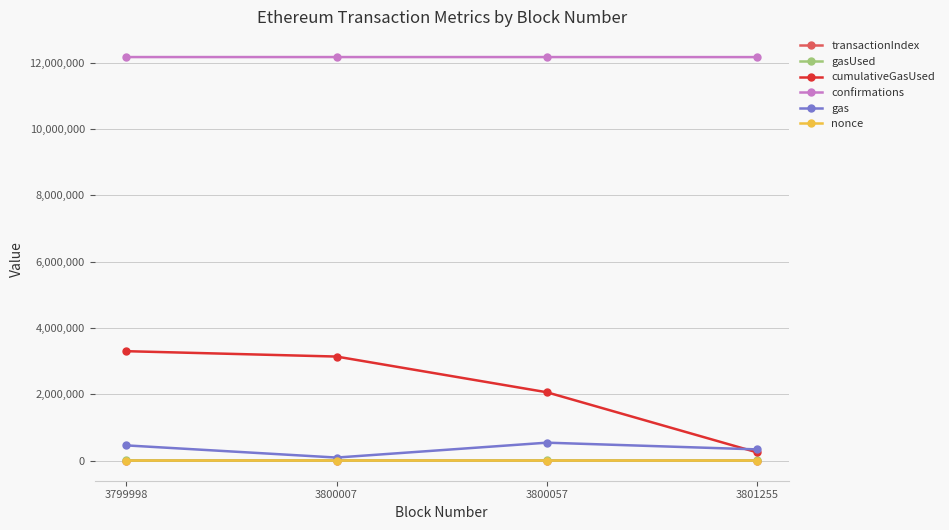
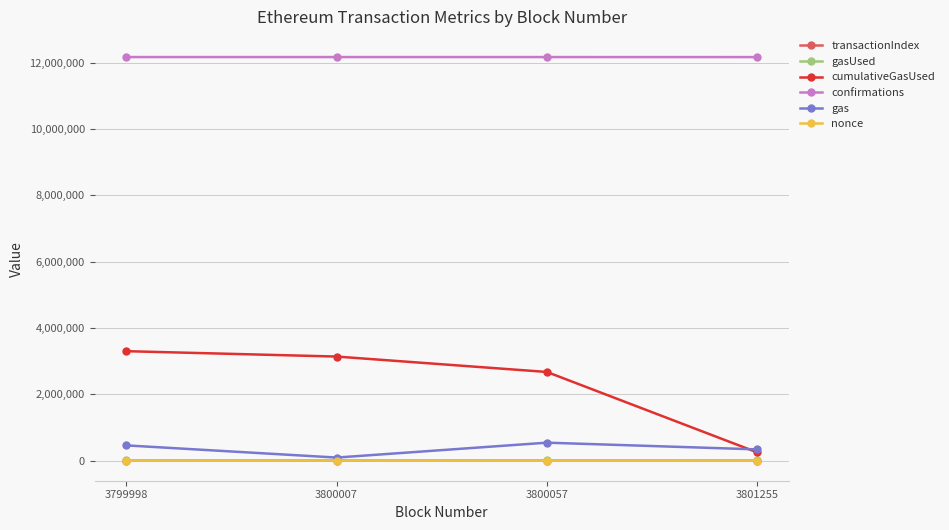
  {
    "nonce": {
      "3799998": "0",
      "3800007": "0",
      "3800057": "0",
      "3801255": "0"
    },
    "cumulativeGasUsed": {
      "3799998": "3,300,000",
      "3800007": "3,100,000",
-     "3800057": "2,100,000",
+     "3800057": "2,700,000",
      "3801255": "200,000"
    },
    "confirmations": {
      "3799998": "12,200,000",
      "3800007": "12,200,000",
      "3800057": "12,200,000",
      "3801255": "12,200,000"
    },
    "gas": {
      "3799998": "500,000",
      "3800057": "500,000",
      "3801255": "300,000"
    }
  }
